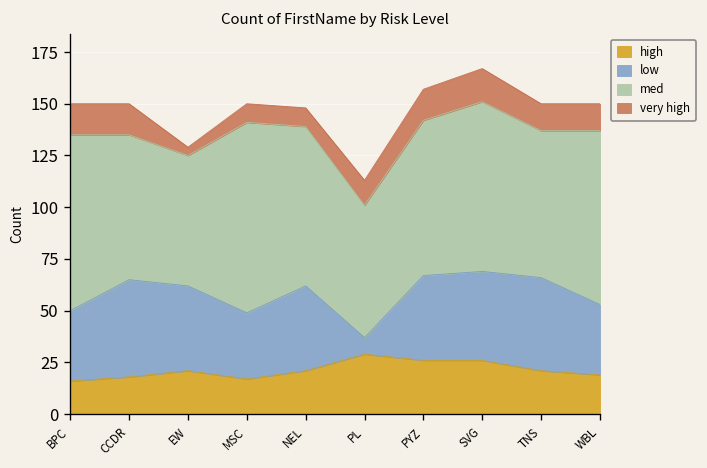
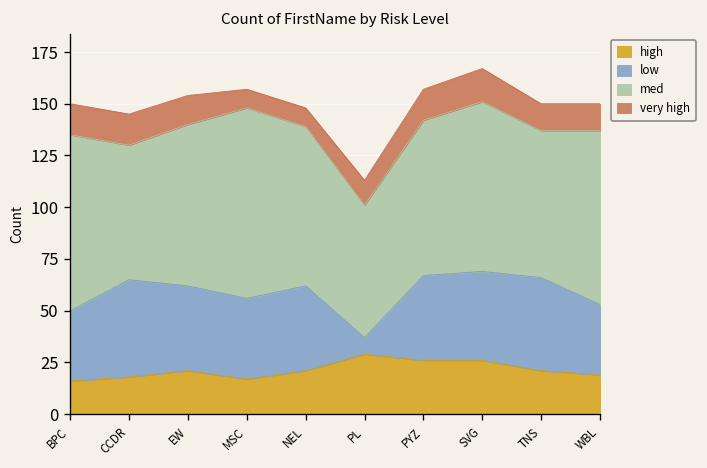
  {
    "high": {
      "BPC": 16,
      "CCDR": 18,
      "EW": 21,
      "MSC": 17,
      "NEL": 21,
      "PL": 29,
      "PYZ": 26,
      "SVG": 26,
      "TNS": 21,
      "WBL": 19
    },
    "low": {
      "BPC": 34,
      "CCDR": 47,
      "EW": 41,
-     "MSC": 32,
+     "MSC": 39,
      "NEL": 41,
      "PL": 8,
      "PYZ": 41,
      "SVG": 43,
      "TNS": 45,
      "WBL": 34
    },
    "med": {
      "BPC": 85,
-     "CCDR": 70,
-     "EW": 63,
+     "CCDR": 65,
+     "EW": 78,
      "MSC": 92,
      "NEL": 77,
      "PL": 64,
      "PYZ": 75,
      "SVG": 82,
      "TNS": 71,
      "WBL": 84
    },
    "very high": {
      "BPC": 15,
      "CCDR": 15,
-     "EW": 4,
+     "EW": 14,
      "MSC": 9,
      "NEL": 9,
      "PL": 12,
      "PYZ": 15,
      "SVG": 16,
      "TNS": 13,
      "WBL": 13
    }
  }
